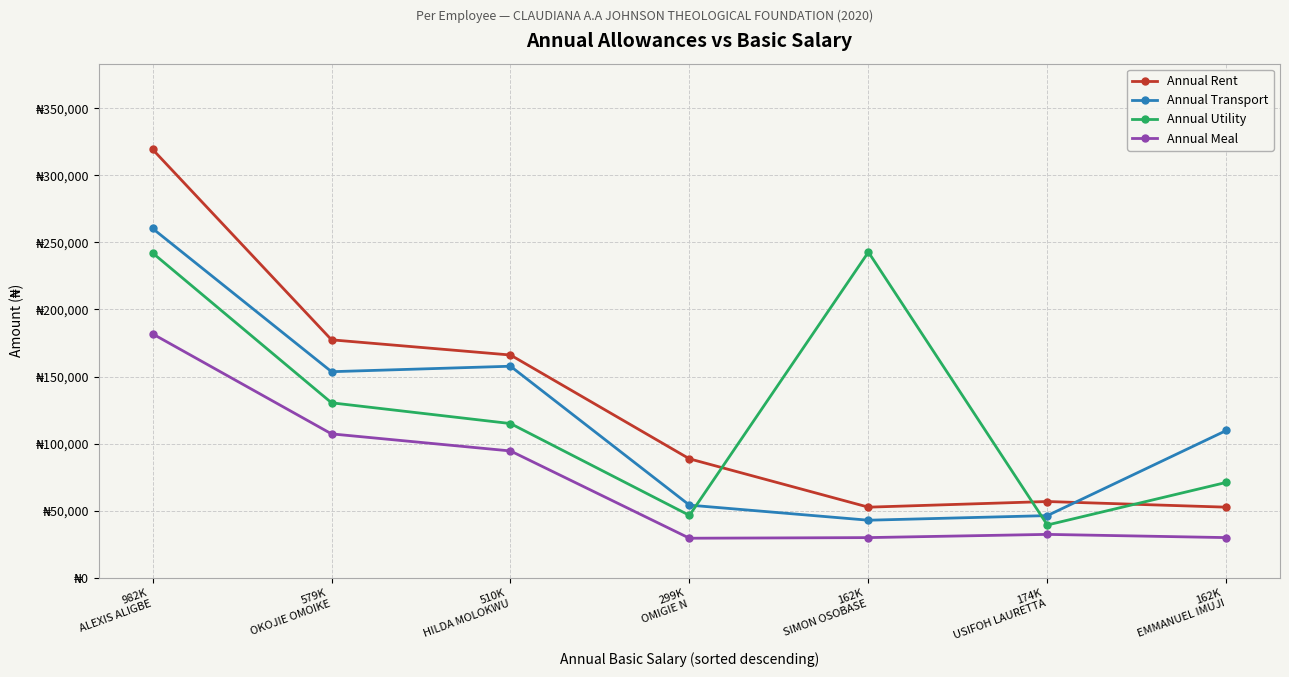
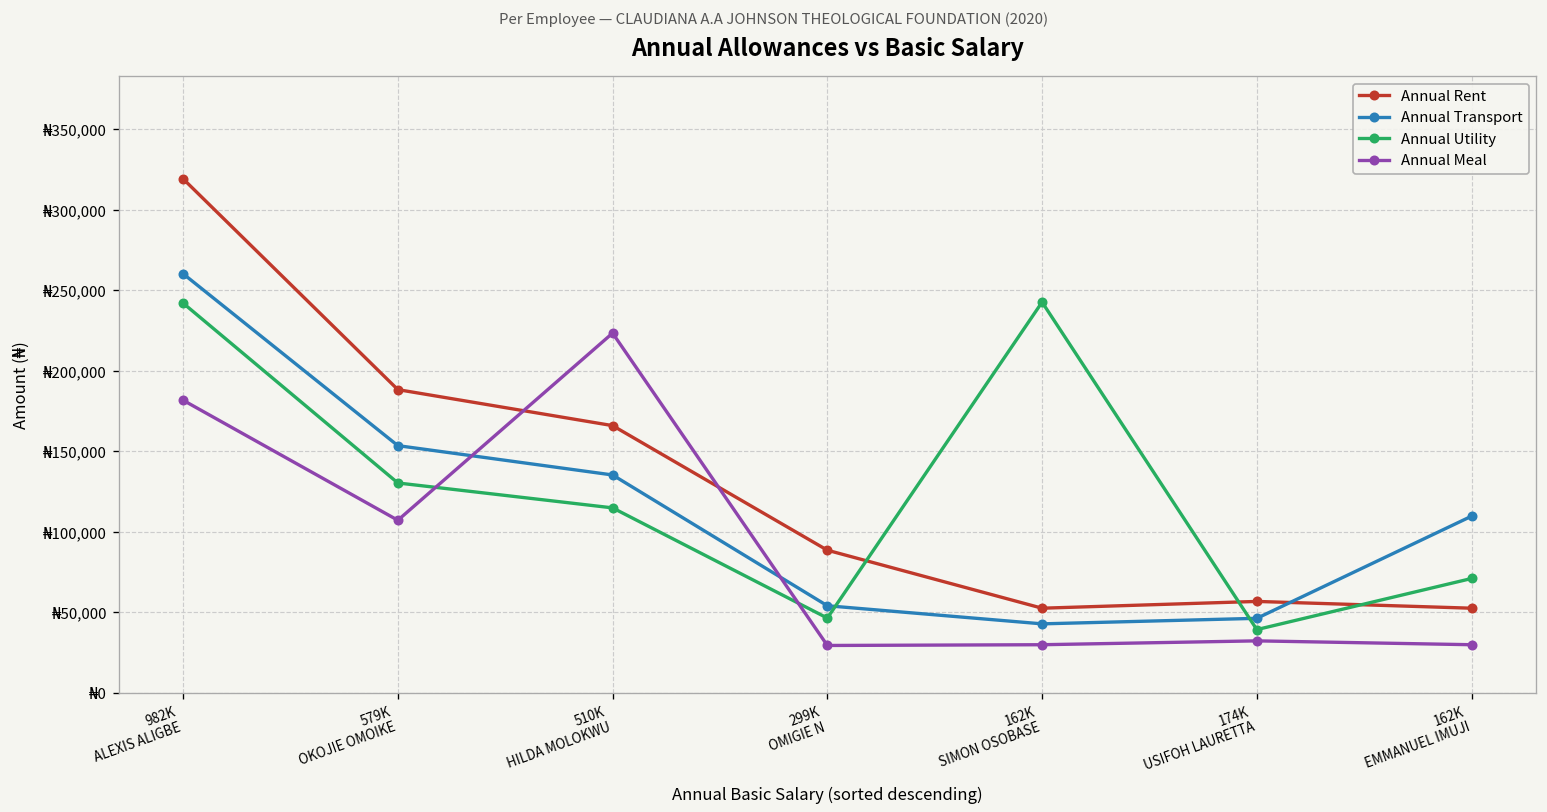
  {
    "Annual Rent": {
      "982K ALEXIS ALIGBE": "₦319,000",
-     "579K OKOJIE OMOIKE": "₦177,000",
+     "579K OKOJIE OMOIKE": "₦188,000",
      "510K HILDA MOLOKWU": "₦166,000",
      "299K OMIGIE N": "₦89,000",
      "162K SIMON OSOBASE": "₦53,000",
      "174K USIFOH LAURETTA": "₦57,000",
      "162K EMMANUEL IMUJI": "₦53,000"
    },
    "Annual Transport": {
      "982K ALEXIS ALIGBE": "₦260,000",
      "579K OKOJIE OMOIKE": "₦154,000",
-     "510K HILDA MOLOKWU": "₦158,000",
+     "510K HILDA MOLOKWU": "₦135,000",
      "299K OMIGIE N": "₦54,000",
      "162K SIMON OSOBASE": "₦43,000",
      "174K USIFOH LAURETTA": "₦46,000",
      "162K EMMANUEL IMUJI": "₦110,000"
    },
    "Annual Utility": {
      "982K ALEXIS ALIGBE": "₦242,000",
      "579K OKOJIE OMOIKE": "₦130,000",
      "510K HILDA MOLOKWU": "₦115,000",
      "299K OMIGIE N": "₦47,000",
      "162K SIMON OSOBASE": "₦243,000",
      "174K USIFOH LAURETTA": "₦39,000",
      "162K EMMANUEL IMUJI": "₦71,000"
    },
    "Annual Meal": {
      "982K ALEXIS ALIGBE": "₦182,000",
      "579K OKOJIE OMOIKE": "₦107,000",
-     "510K HILDA MOLOKWU": "₦95,000",
+     "510K HILDA MOLOKWU": "₦223,000",
      "299K OMIGIE N": "₦30,000",
      "162K SIMON OSOBASE": "₦30,000",
      "174K USIFOH LAURETTA": "₦32,000",
      "162K EMMANUEL IMUJI": "₦30,000"
    }
  }
